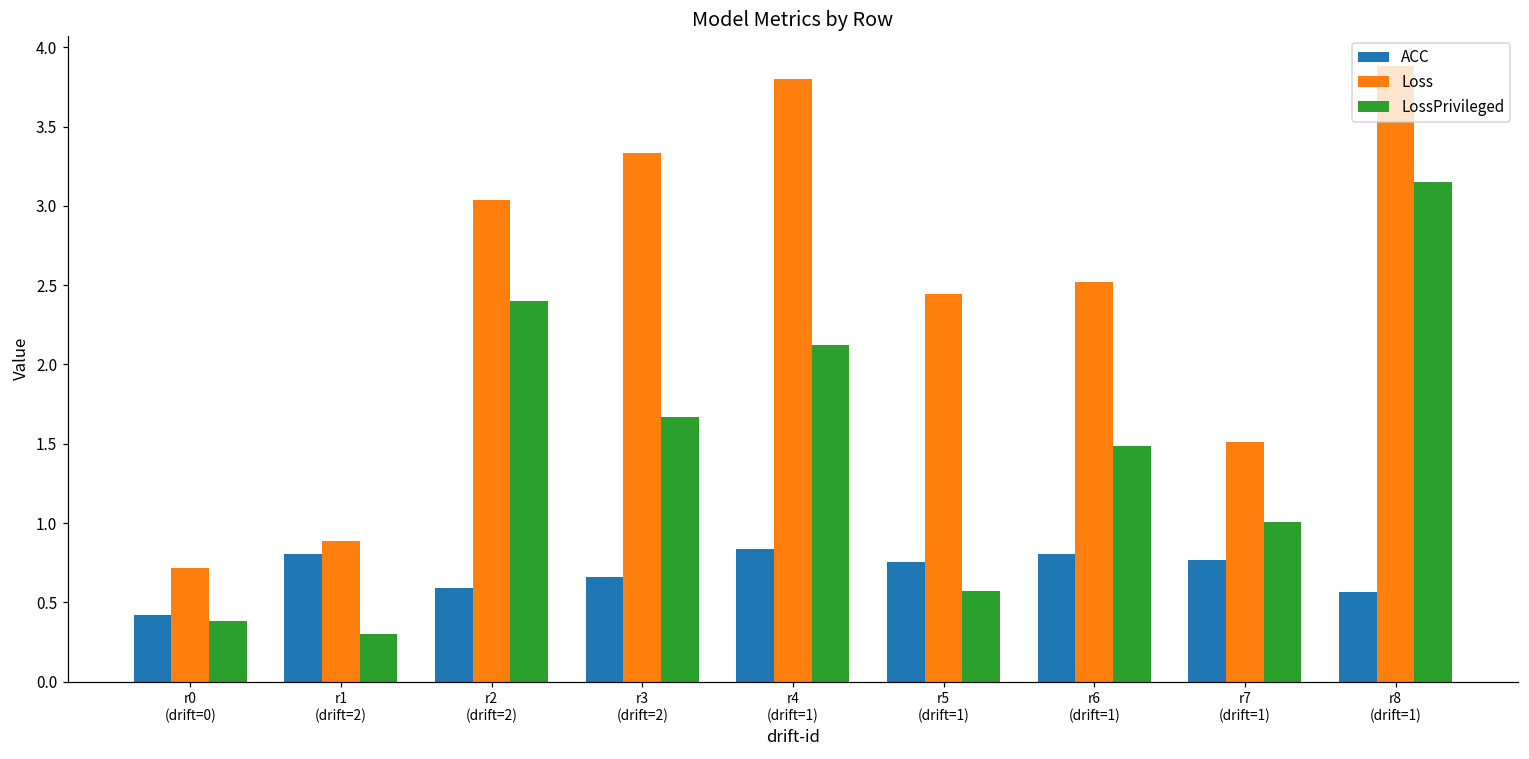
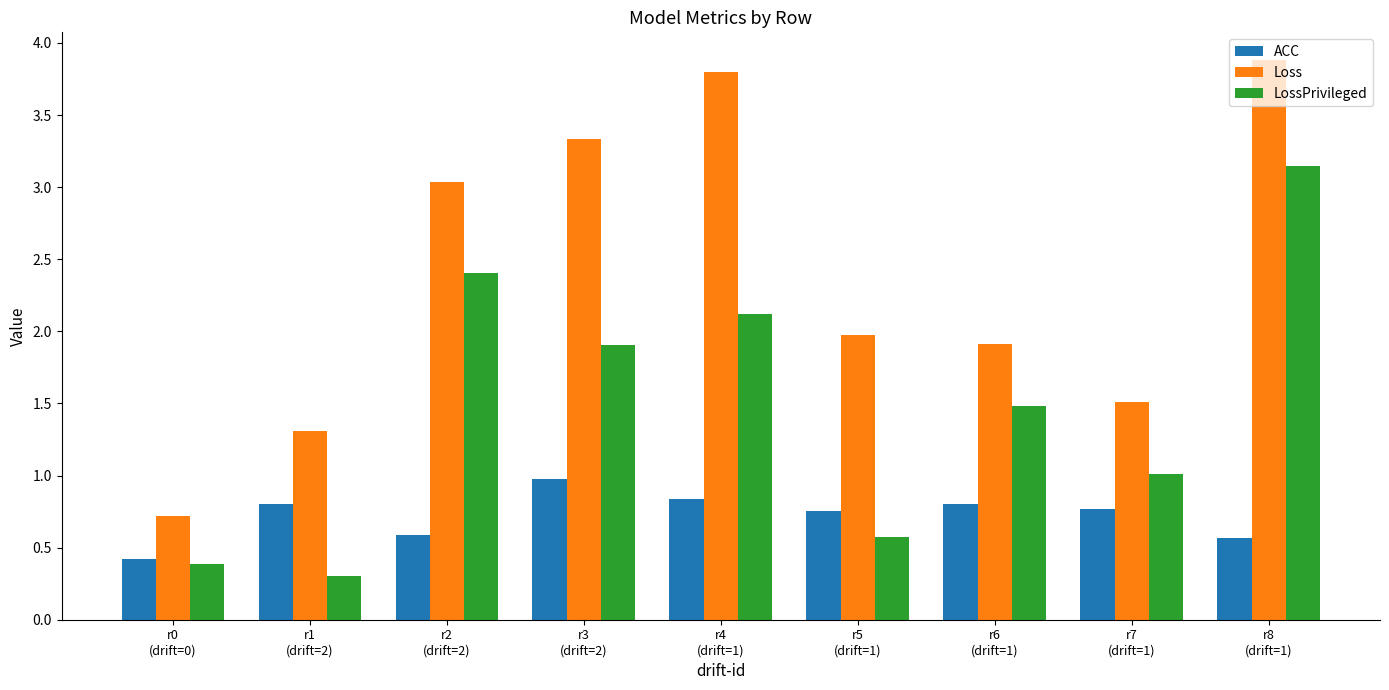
  {
    "ACC": {
      "r0 (drift=0)": 0.42,
      "r1 (drift=2)": 0.81,
      "r2 (drift=2)": 0.59,
-     "r3 (drift=2)": 0.66,
+     "r3 (drift=2)": 0.98,
      "r4 (drift=1)": 0.84,
      "r5 (drift=1)": 0.75,
      "r6 (drift=1)": 0.80,
      "r7 (drift=1)": 0.77,
      "r8 (drift=1)": 0.57
    },
    "Loss": {
      "r0 (drift=0)": 0.72,
-     "r1 (drift=2)": 0.89,
+     "r1 (drift=2)": 1.31,
      "r2 (drift=2)": 3.04,
      "r3 (drift=2)": 3.33,
      "r4 (drift=1)": 3.80,
-     "r5 (drift=1)": 2.44,
-     "r6 (drift=1)": 2.52,
+     "r5 (drift=1)": 1.98,
+     "r6 (drift=1)": 1.91,
      "r7 (drift=1)": 1.51
    },
    "LossPrivileged": {
      "r0 (drift=0)": 0.38,
      "r1 (drift=2)": 0.30,
      "r2 (drift=2)": 2.40,
-     "r3 (drift=2)": 1.67,
+     "r3 (drift=2)": 1.90,
      "r4 (drift=1)": 2.12,
      "r5 (drift=1)": 0.57,
      "r6 (drift=1)": 1.48,
      "r7 (drift=1)": 1.01,
      "r8 (drift=1)": 3.15
    }
  }
